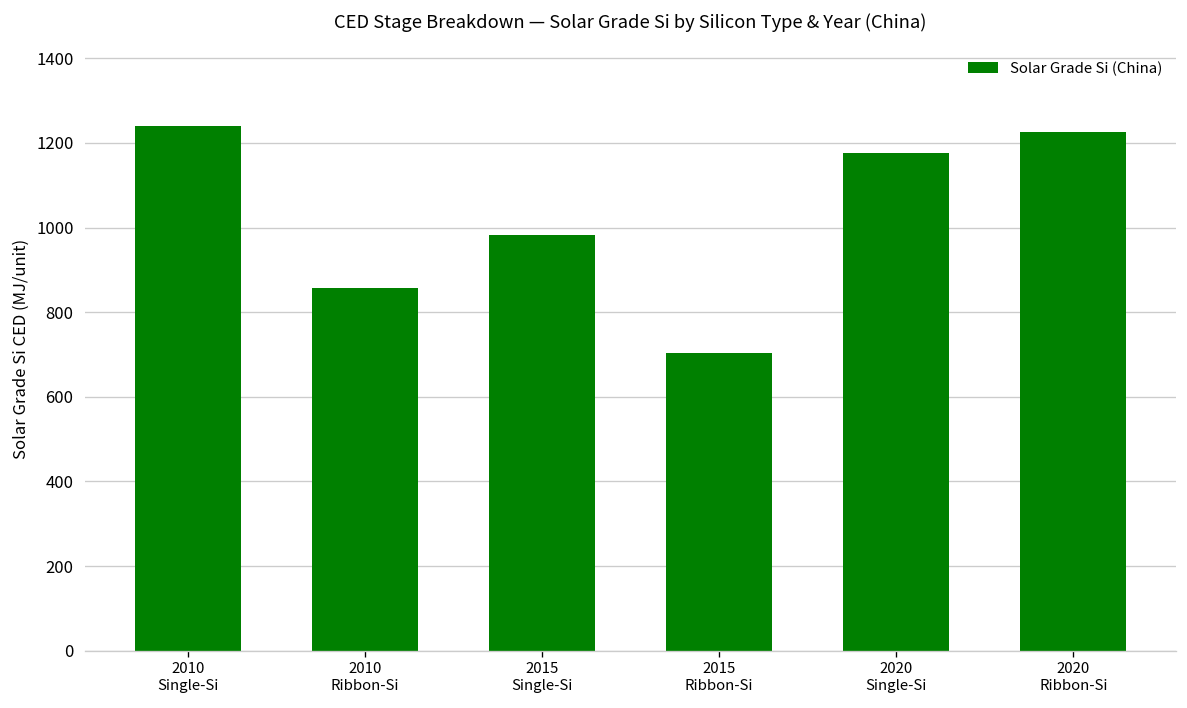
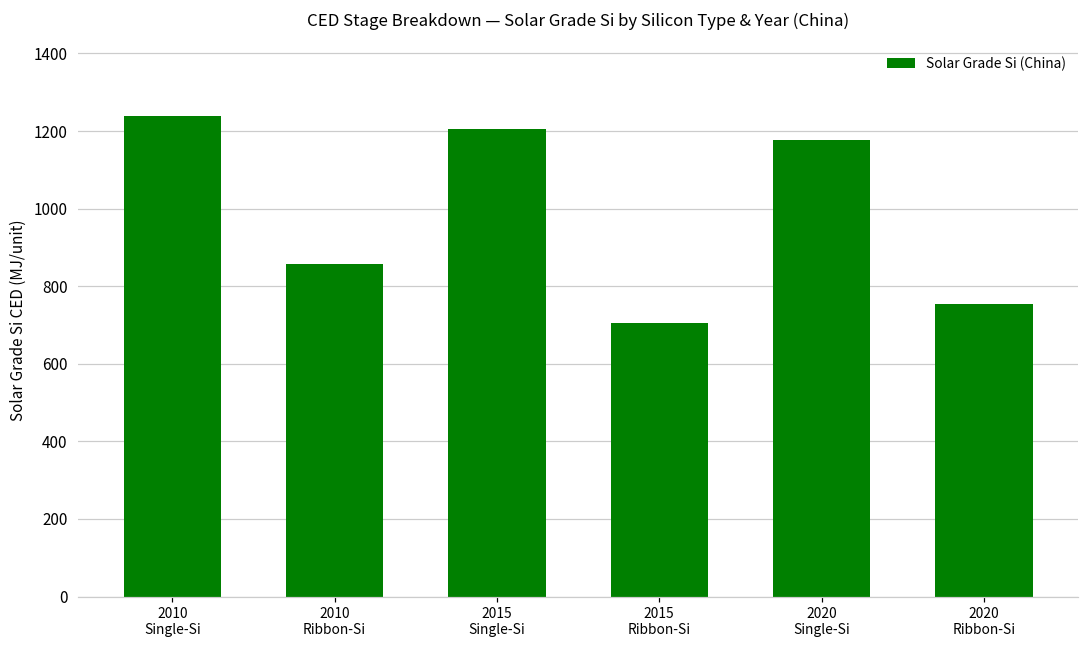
  {
    "2010 Single-Si": 1240,
    "2010 Ribbon-Si": 860,
-   "2015 Single-Si": 980,
+   "2015 Single-Si": 1200,
    "2015 Ribbon-Si": 700,
    "2020 Single-Si": 1180,
-   "2020 Ribbon-Si": 1230
+   "2020 Ribbon-Si": 750
  }
